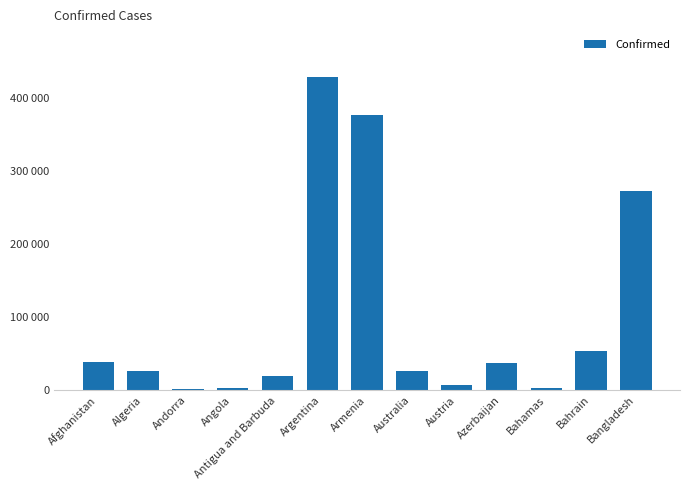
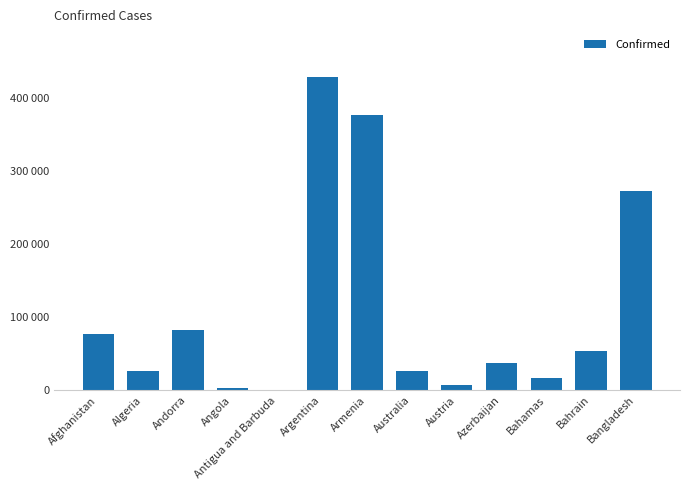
  {
-   "Afghanistan": 40000,
+   "Afghanistan": 80000,
    "Algeria": 30000,
-   "Andorra": 0,
-   "Antigua and Barbuda": 20000,
+   "Andorra": 80000,
+   "Antigua and Barbuda": 0,
    "Argentina": 430000,
    "Armenia": 380000,
    "Australia": 30000,
    "Austria": 10000,
    "Azerbaijan": 40000,
-   "Bahamas": 0,
+   "Bahamas": 20000,
    "Bahrain": 50000,
    "Bangladesh": 270000
  }
